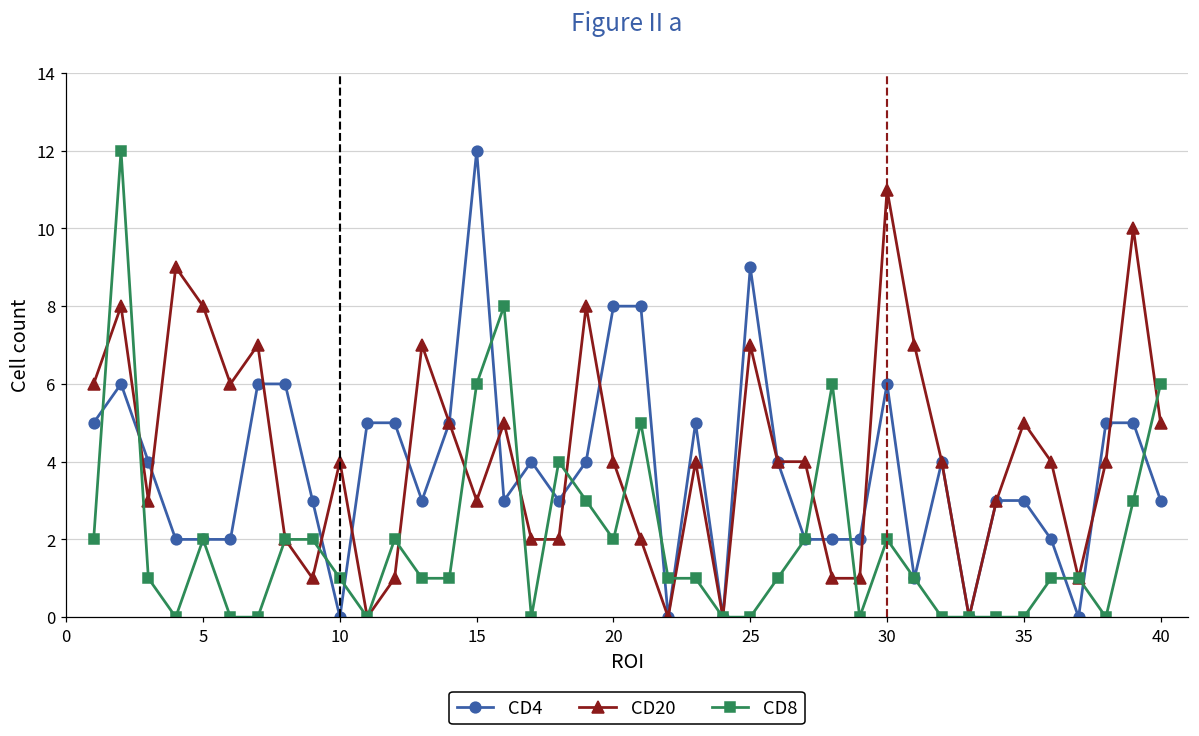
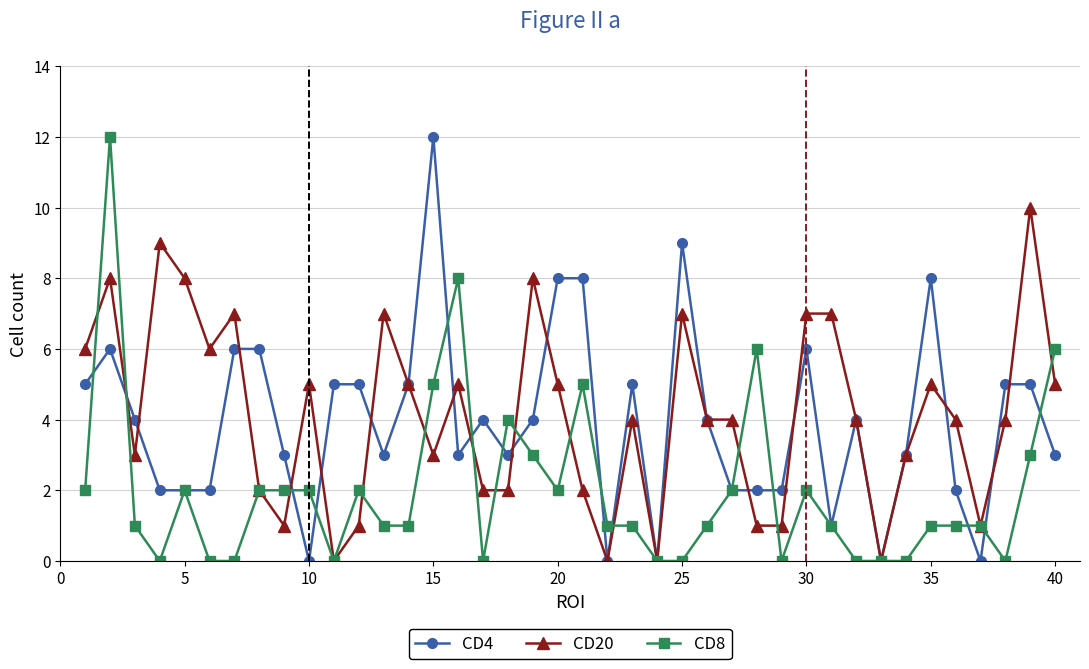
  {
    "CD4": {
      "10": 0,
      "15": 12,
      "20": 8,
      "25": 9,
      "30": 6,
-     "35": 3,
+     "35": 8,
      "40": 3
    },
    "CD20": {
      "5": 8,
-     "10": 4,
+     "10": 5,
      "15": 3,
-     "20": 4,
+     "20": 5,
      "25": 7,
-     "30": 11,
+     "30": 7,
      "35": 5,
      "40": 5
    },
    "CD8": {
-     "10": 1,
-     "15": 6,
+     "10": 2,
+     "15": 5,
      "20": 2,
      "25": 0,
      "30": 2,
-     "35": 0,
+     "35": 1,
      "40": 6
    }
  }
